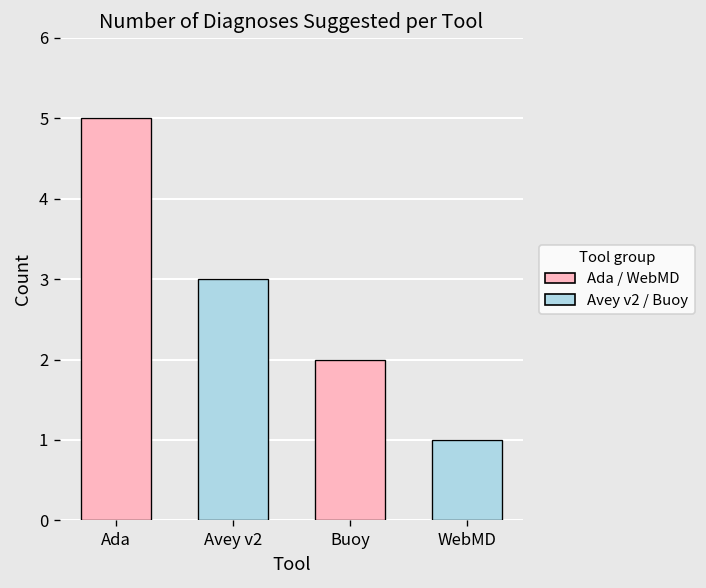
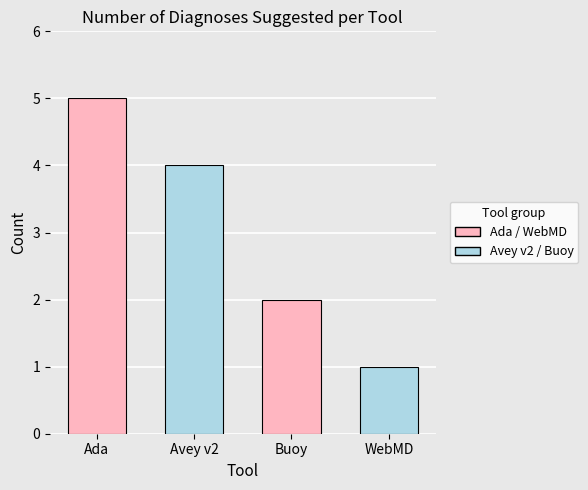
  {
    "Ada": 5,
-   "Avey v2": 3,
+   "Avey v2": 4,
    "Buoy": 2,
    "WebMD": 1
  }
